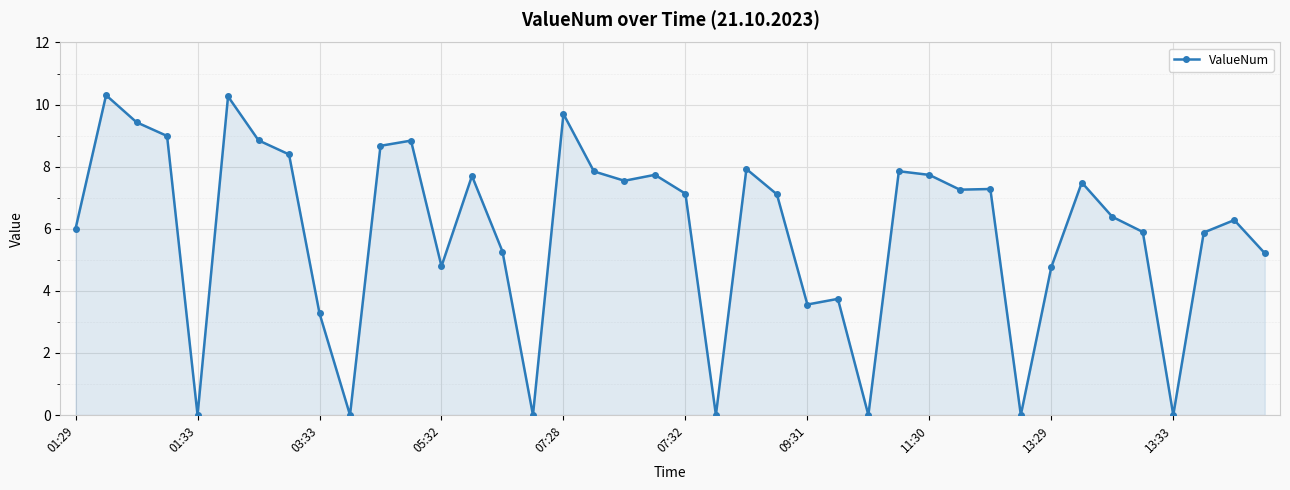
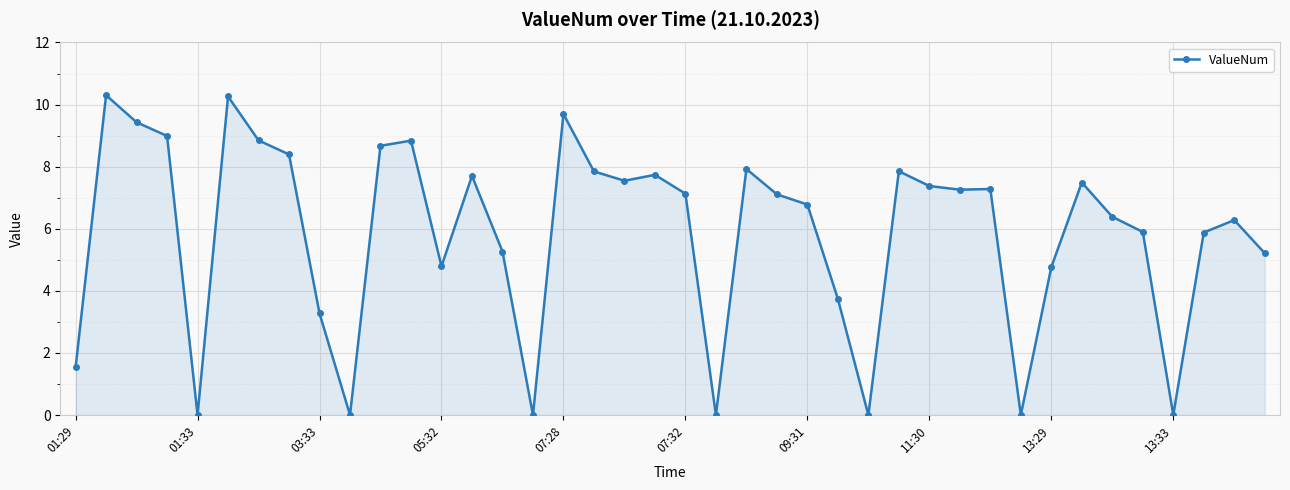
  {
-   "01:29": 6.0,
+   "01:29": 1.5,
    "01:33": 0.0,
    "03:33": 3.3,
    "05:32": 4.8,
    "07:28": 9.7,
    "07:32": 7.1,
-   "09:31": 3.6,
-   "11:30": 7.7,
+   "09:31": 6.8,
+   "11:30": 7.4,
    "13:29": 4.8,
    "13:33": 0.0
  }
